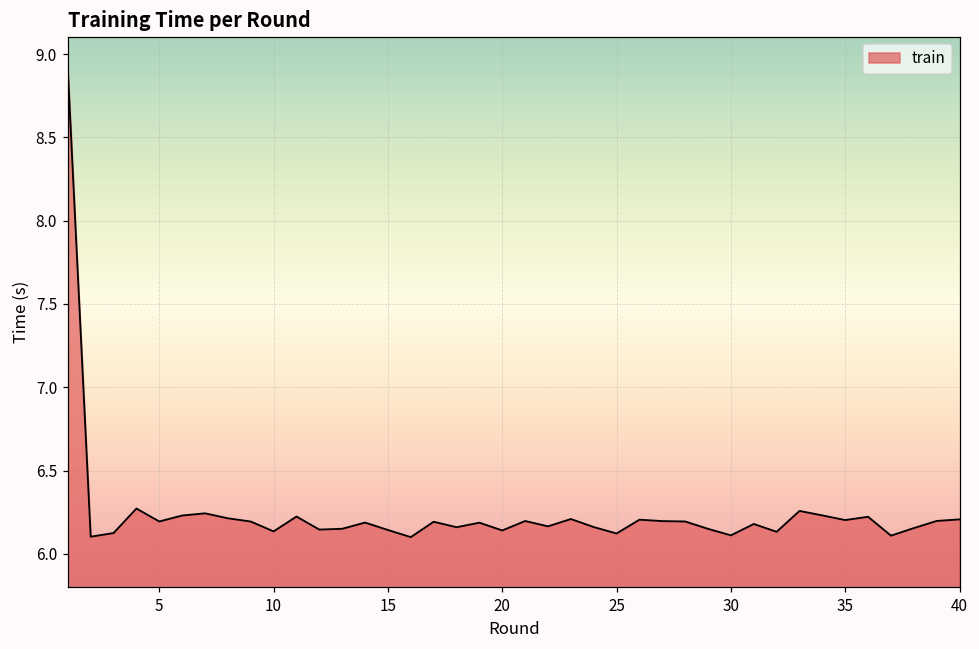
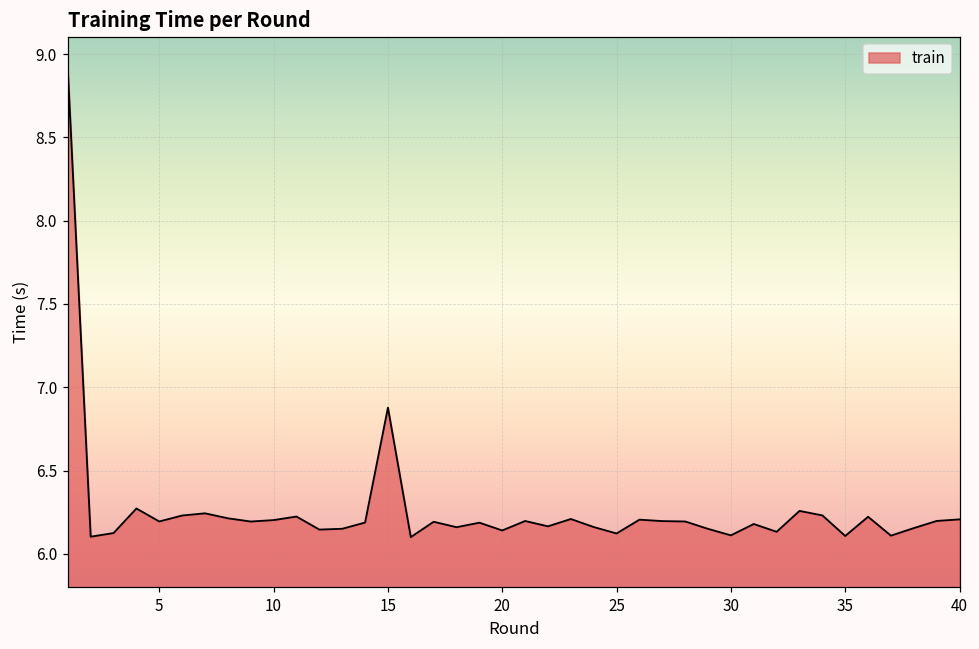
  {
    "5": 6.19,
-   "10": 6.13,
-   "15": 6.14,
+   "10": 6.20,
+   "15": 6.88,
    "20": 6.14,
    "25": 6.12,
    "30": 6.11,
-   "35": 6.20,
+   "35": 6.11,
    "40": 6.21
  }
